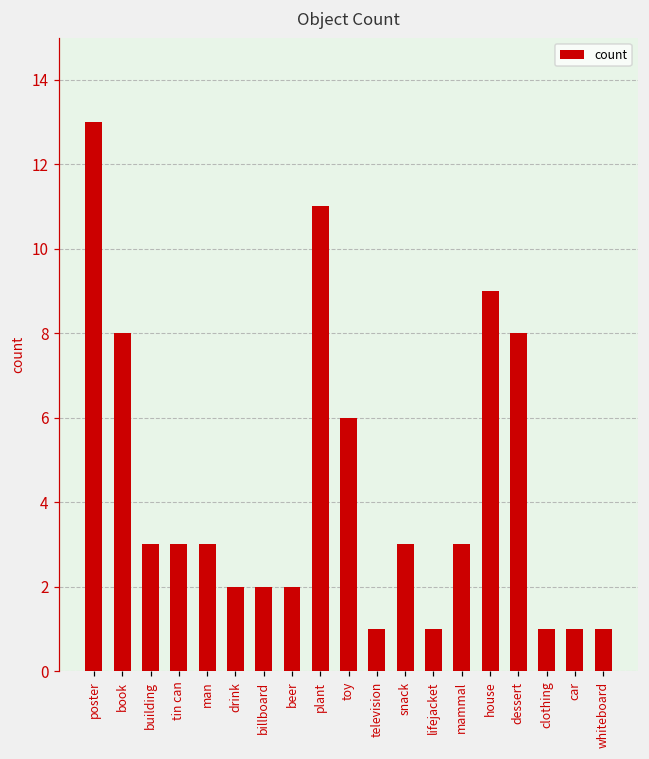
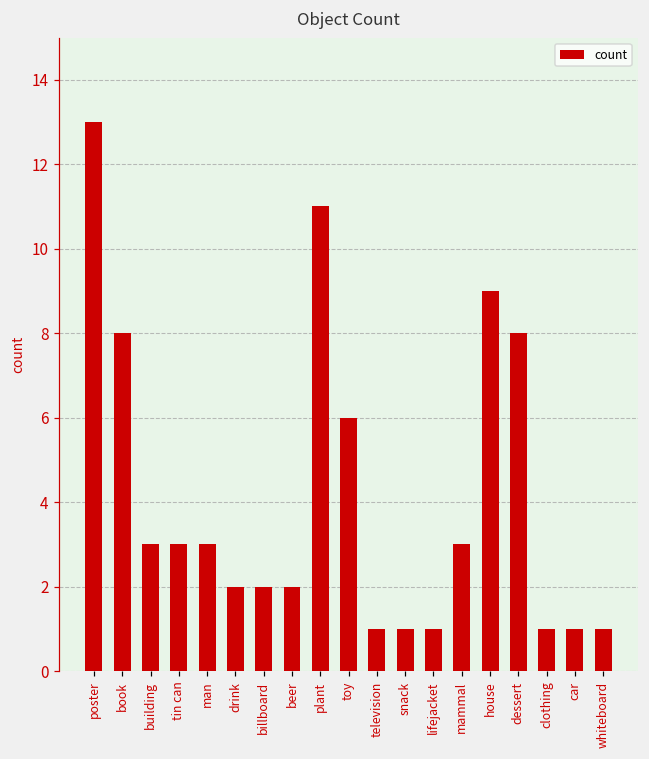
  {
    "poster": 13,
    "book": 8,
    "building": 3,
    "tin can": 3,
    "man": 3,
    "drink": 2,
    "billboard": 2,
    "beer": 2,
    "plant": 11,
    "toy": 6,
    "television": 1,
-   "snack": 3,
+   "snack": 1,
    "lifejacket": 1,
    "mammal": 3,
    "house": 9,
    "dessert": 8,
    "clothing": 1,
    "car": 1,
    "whiteboard": 1
  }
